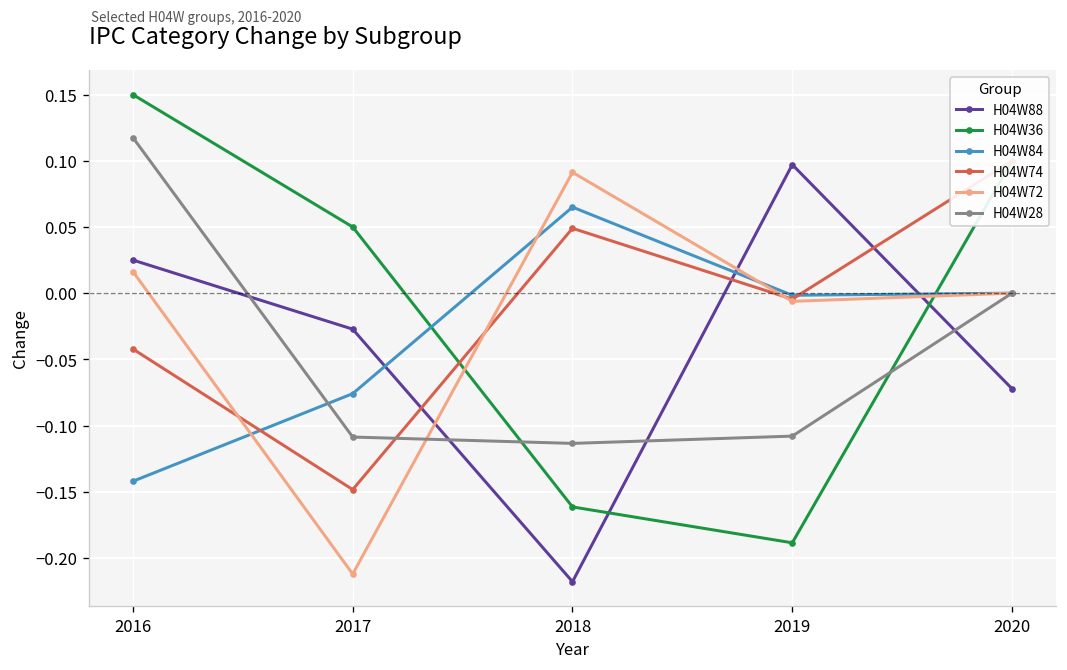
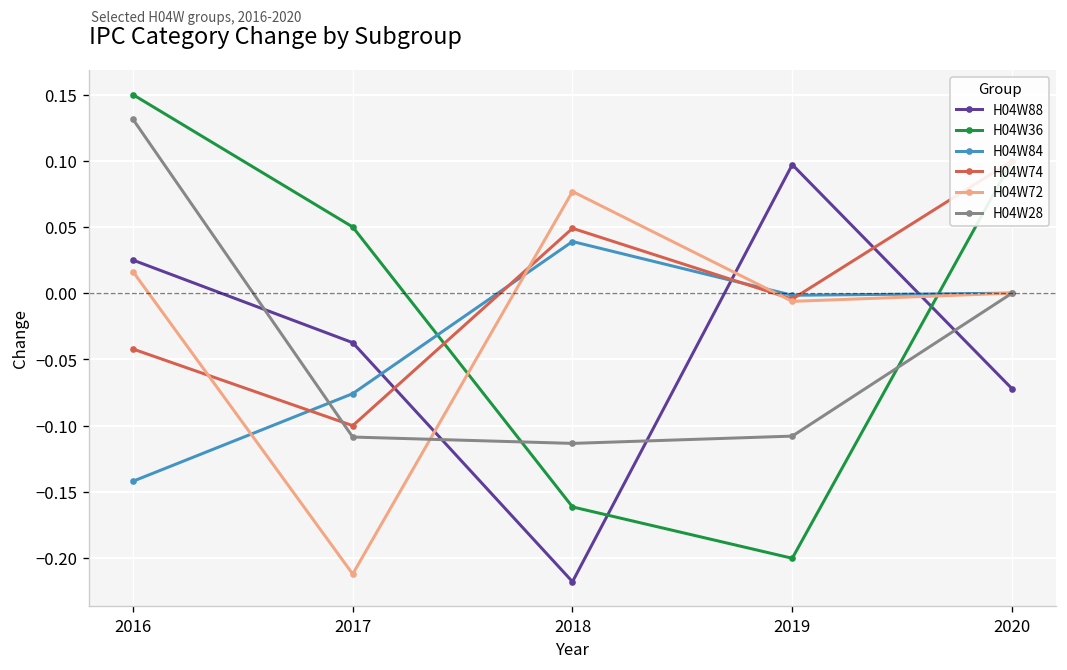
  {
    "H04W88": {
      "2016": 0.025,
-     "2017": -0.027,
+     "2017": -0.037,
      "2018": -0.218,
      "2019": 0.097,
      "2020": -0.072
    },
    "H04W36": {
      "2016": 0.150,
      "2017": 0.050,
      "2018": -0.162,
-     "2019": -0.189
+     "2019": -0.200
    },
    "H04W84": {
      "2016": -0.142,
      "2017": -0.076,
-     "2018": 0.065,
+     "2018": 0.039,
      "2019": -0.002
    },
    "H04W74": {
      "2016": -0.042,
-     "2017": -0.148,
+     "2017": -0.100,
      "2018": 0.049
    },
    "H04W72": {
      "2016": 0.016,
      "2017": -0.212,
-     "2018": 0.091
+     "2018": 0.077
    },
    "H04W28": {
-     "2016": 0.118,
+     "2016": 0.131,
      "2017": -0.109,
      "2018": -0.114,
      "2019": -0.108
    }
  }
